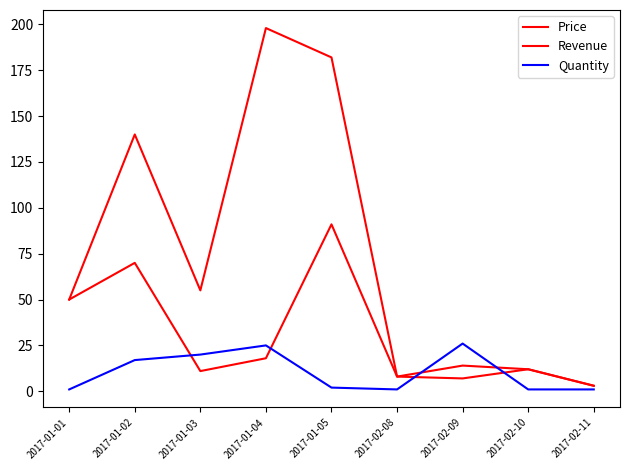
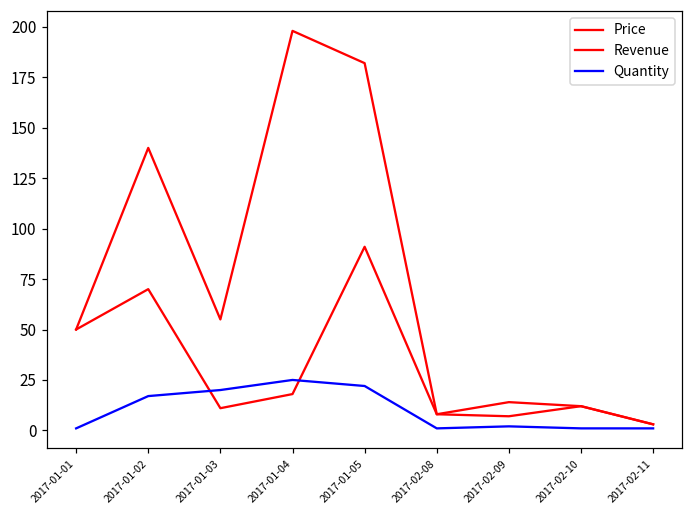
  {
    "Quantity": {
      "2017-01-01": 1,
      "2017-01-02": 17,
      "2017-01-03": 20,
      "2017-01-04": 25,
-     "2017-01-05": 2,
+     "2017-01-05": 22,
      "2017-02-08": 1,
-     "2017-02-09": 26,
+     "2017-02-09": 2,
      "2017-02-10": 1,
      "2017-02-11": 1
    }
  }
